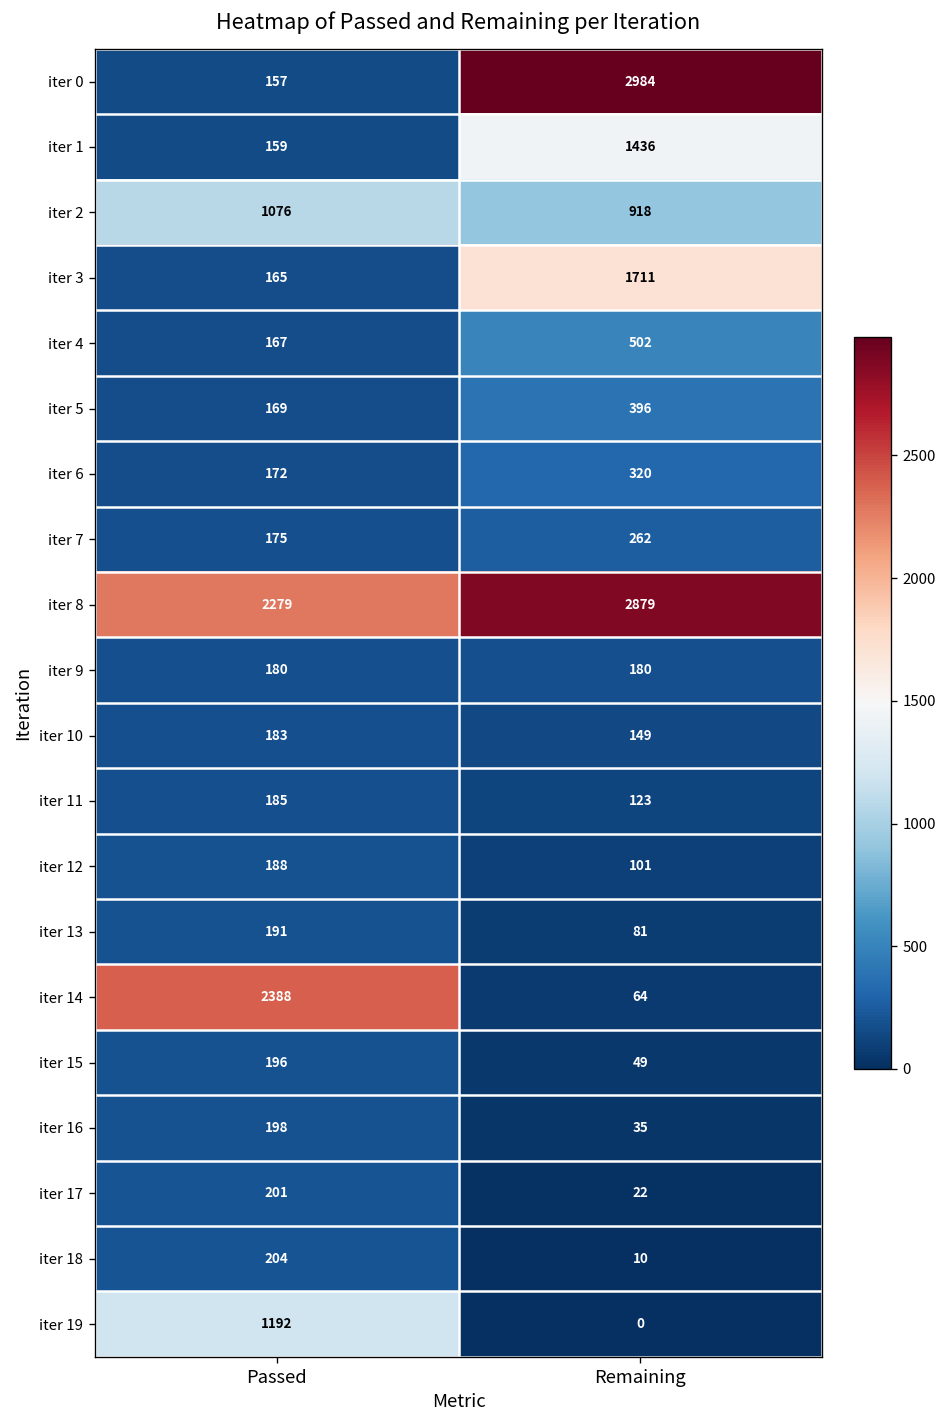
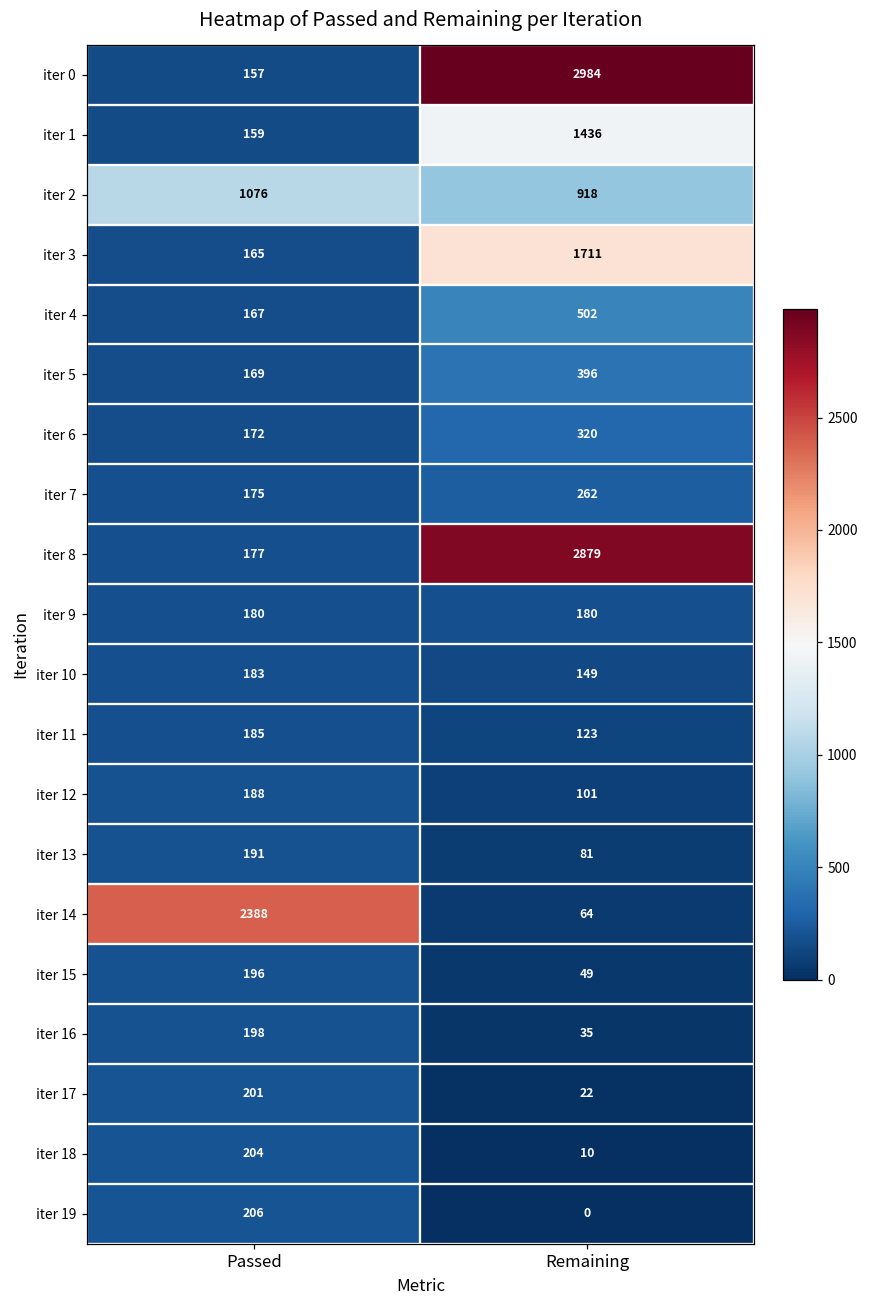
  {
    "iter 0": {
      "Passed": 157,
      "Remaining": 2984
    },
    "iter 1": {
      "Passed": 159,
      "Remaining": 1436
    },
    "iter 2": {
      "Passed": 1076,
      "Remaining": 918
    },
    "iter 3": {
      "Passed": 165,
      "Remaining": 1711
    },
    "iter 4": {
      "Passed": 167,
      "Remaining": 502
    },
    "iter 5": {
      "Passed": 169,
      "Remaining": 396
    },
    "iter 6": {
      "Passed": 172,
      "Remaining": 320
    },
    "iter 7": {
      "Passed": 175,
      "Remaining": 262
    },
    "iter 8": {
-     "Passed": 2279,
+     "Passed": 177,
      "Remaining": 2879
    },
    "iter 9": {
      "Passed": 180,
      "Remaining": 180
    },
    "iter 10": {
      "Passed": 183,
      "Remaining": 149
    },
    "iter 11": {
      "Passed": 185,
      "Remaining": 123
    },
    "iter 12": {
      "Passed": 188,
      "Remaining": 101
    },
    "iter 13": {
      "Passed": 191,
      "Remaining": 81
    },
    "iter 14": {
      "Passed": 2388,
      "Remaining": 64
    },
    "iter 15": {
      "Passed": 196,
      "Remaining": 49
    },
    "iter 16": {
      "Passed": 198,
      "Remaining": 35
    },
    "iter 17": {
      "Passed": 201,
      "Remaining": 22
    },
    "iter 18": {
      "Passed": 204,
      "Remaining": 10
    },
    "iter 19": {
-     "Passed": 1192,
+     "Passed": 206,
      "Remaining": 0
    }
  }
